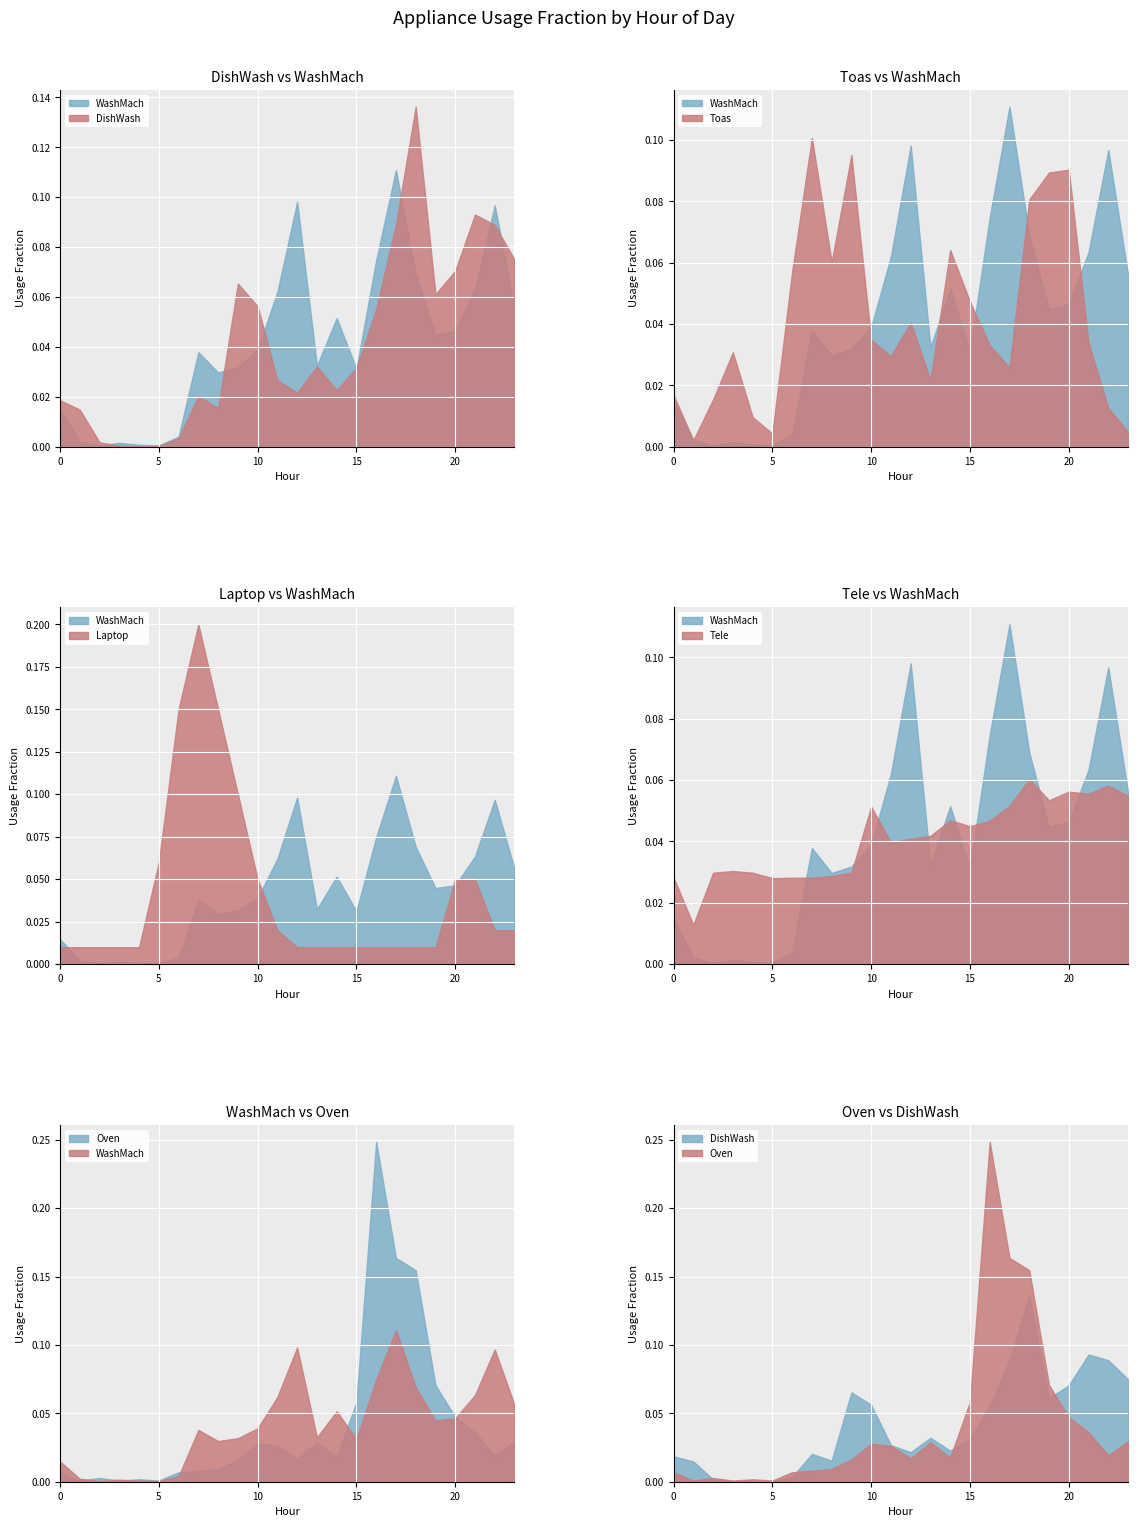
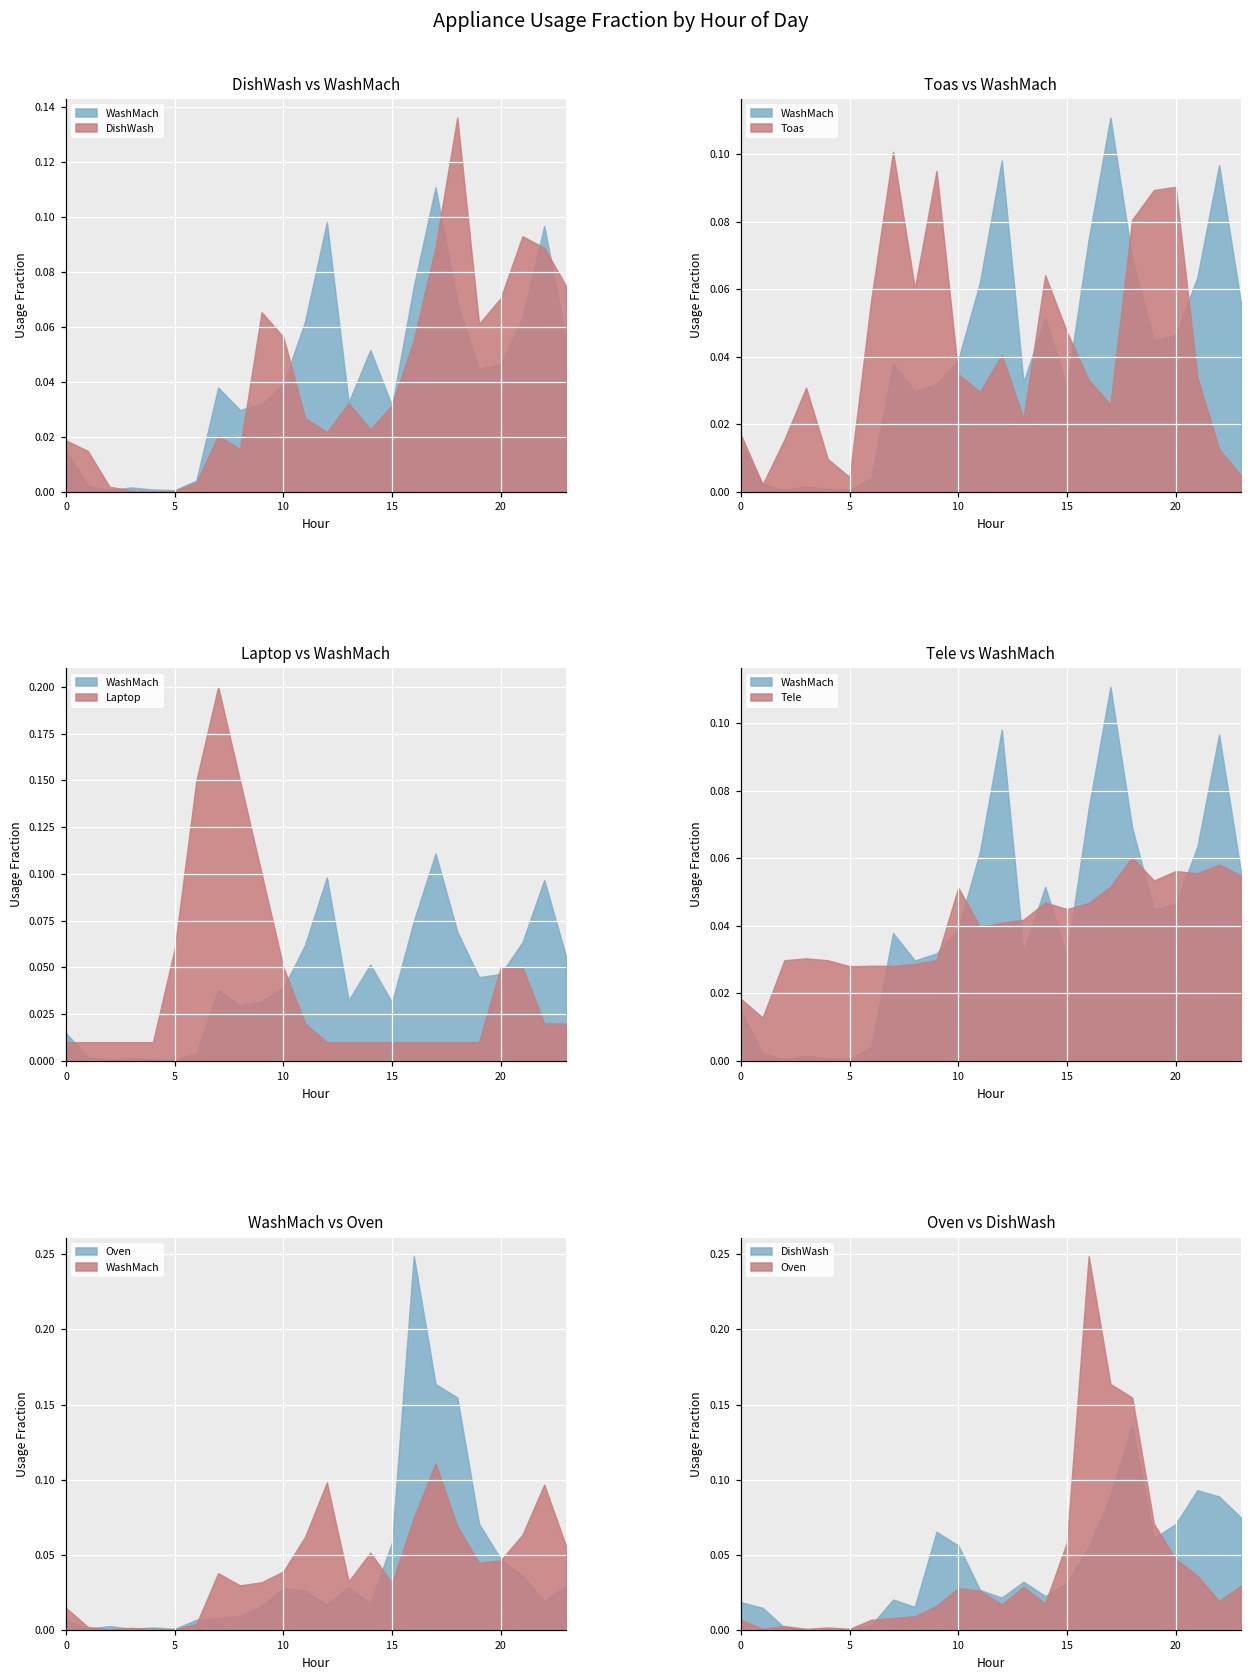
  {
    "Toas vs WashMach": {
      "Toas": {
        "0": 0.017,
        "5": 0.004,
        "10": 0.035,
        "15": 0.047,
        "20": 0.090
      }
    },
    "Laptop vs WashMach": {
      "Laptop": {
        "0": 0.010,
        "5": 0.060,
        "10": 0.050,
        "15": 0.010,
        "20": 0.050
      }
    },
    "Tele vs WashMach": {
      "Tele": {
-       "0": 0.028,
+       "0": 0.018,
        "5": 0.028,
        "10": 0.051,
        "15": 0.045,
        "20": 0.056
      }
    },
    "WashMach vs Oven": {
      "WashMach": {
        "0": 0.015,
        "10": 0.039,
        "15": 0.031
      }
    },
    "Oven vs DishWash": {
      "DishWash": {
        "0": 0.019,
        "10": 0.056,
        "15": 0.032,
        "20": 0.071
      },
      "Oven": {
        "0": 0.007,
        "10": 0.028,
        "15": 0.058,
        "20": 0.047
      }
    }
  }
